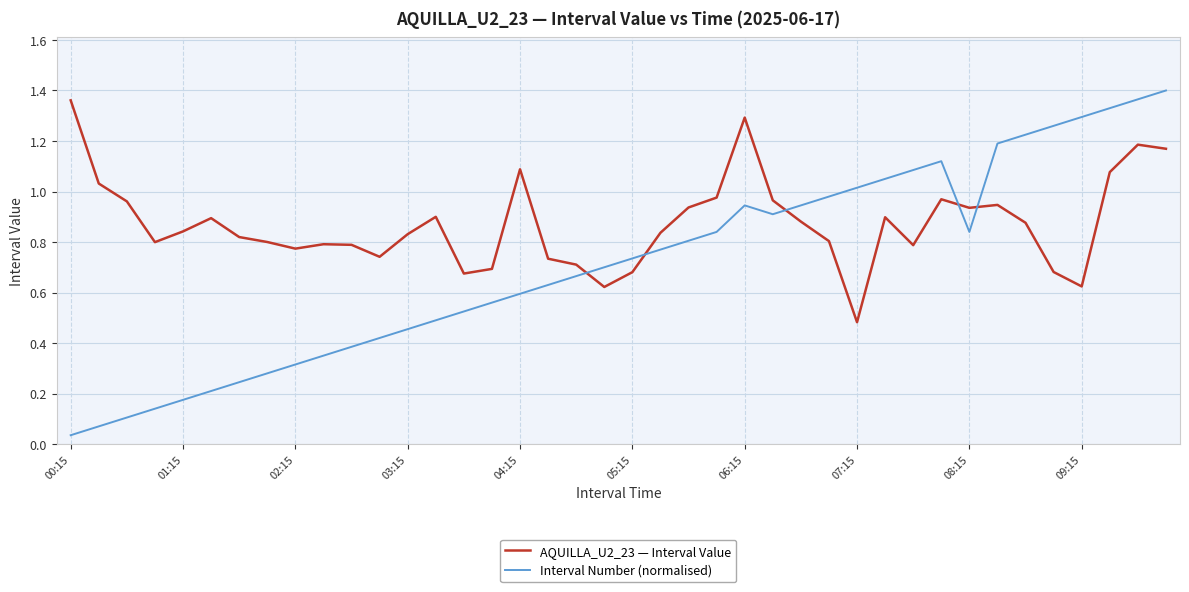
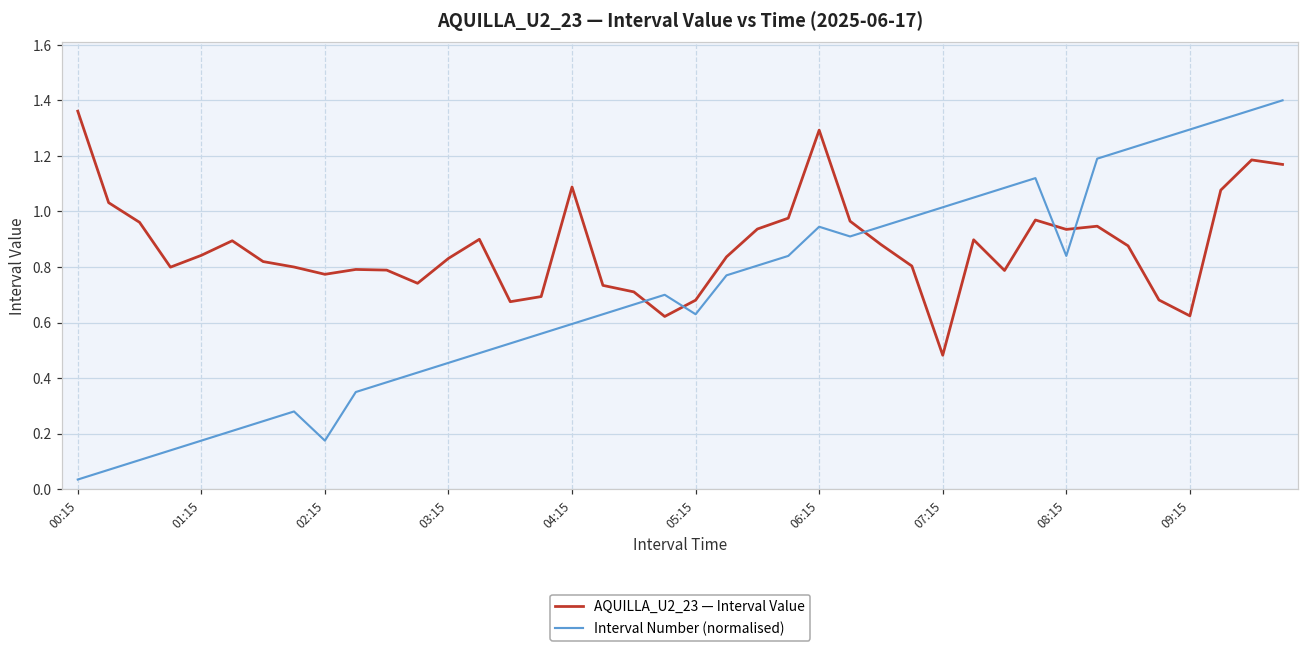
  {
    "AQUILLA_U2_23 — Interval Value": {
      "00:15": 1.36,
      "01:15": 0.84,
      "02:15": 0.77,
      "03:15": 0.83,
      "04:15": 1.09,
      "05:15": 0.68,
      "06:15": 1.29,
      "07:15": 0.48,
      "08:15": 0.94,
      "09:15": 0.62
    },
    "Interval Number (normalised)": {
      "00:15": 0.03,
      "01:15": 0.18,
-     "02:15": 0.32,
+     "02:15": 0.18,
      "03:15": 0.45,
      "04:15": 0.60,
-     "05:15": 0.74,
+     "05:15": 0.63,
      "06:15": 0.95,
      "07:15": 1.02,
      "08:15": 0.84,
      "09:15": 1.30
    }
  }
